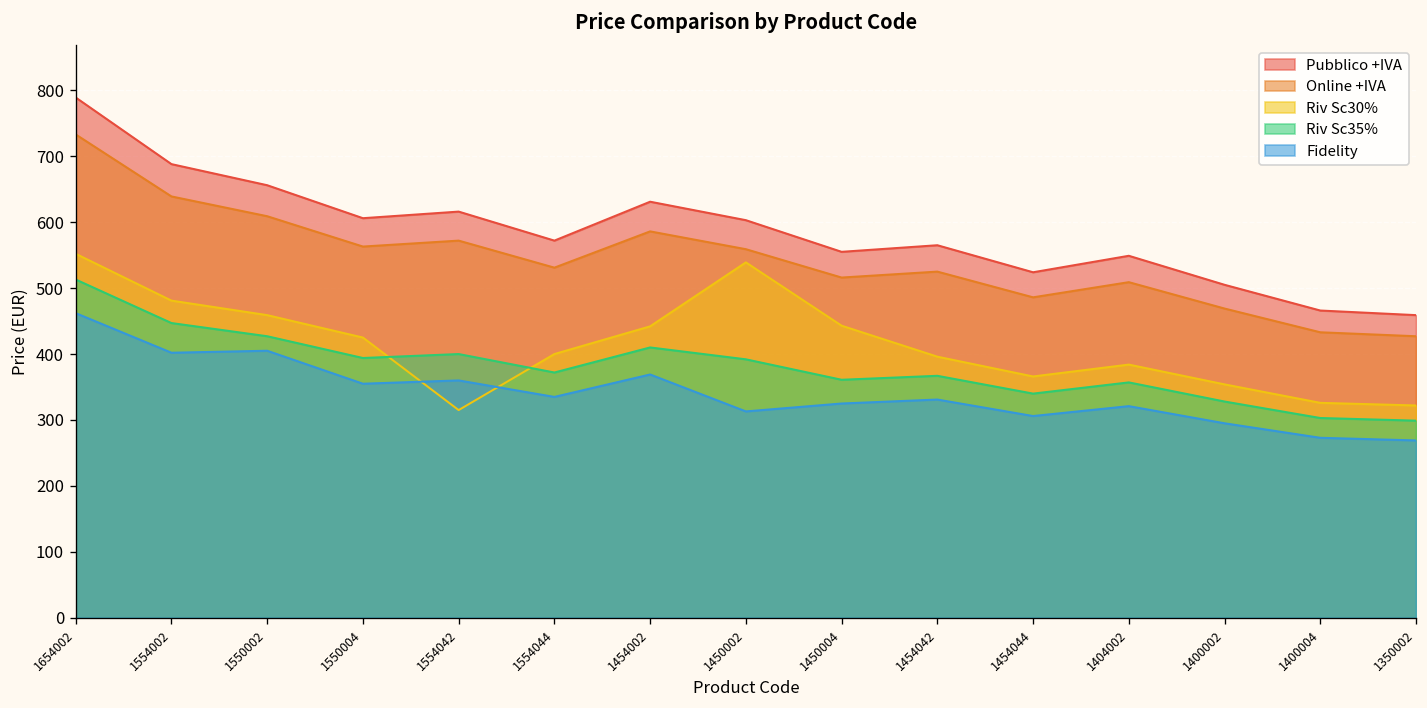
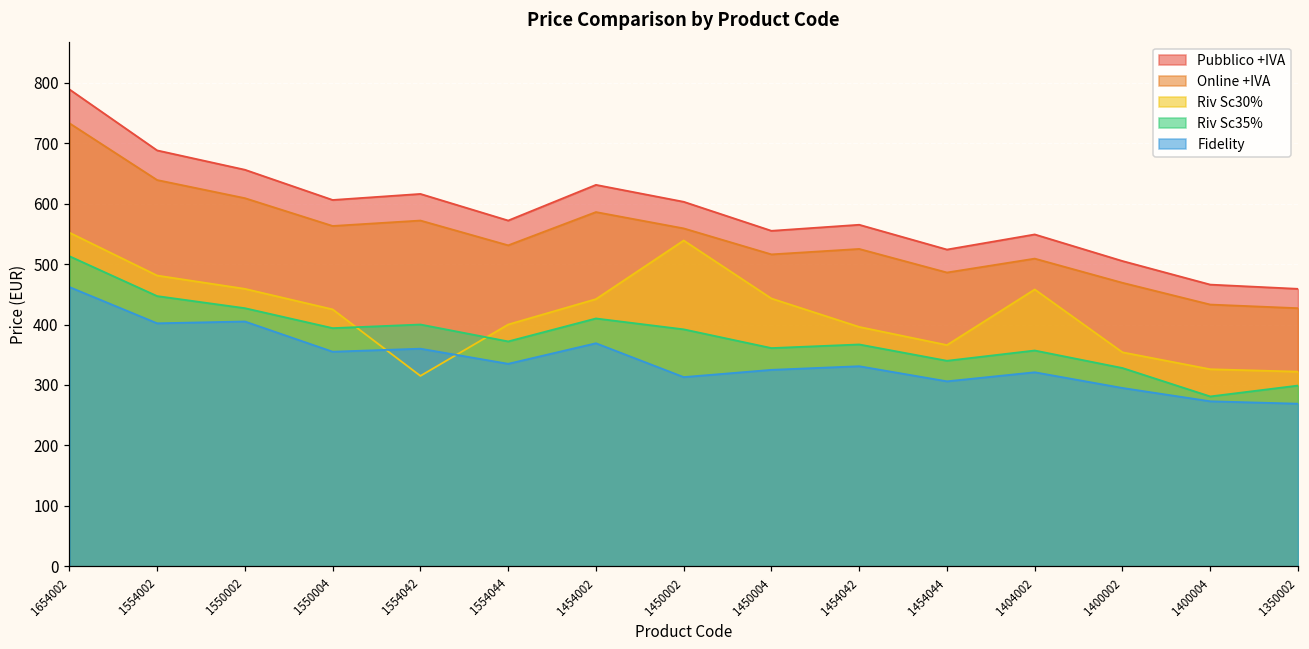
  {
    "Riv Sc30%": {
      "1654002": 550,
      "1554002": 480,
      "1550002": 460,
      "1550004": 430,
      "1554042": 320,
      "1554044": 400,
      "1454002": 440,
      "1450002": 540,
      "1450004": 440,
      "1454042": 400,
      "1454044": 370,
-     "1404002": 380,
+     "1404002": 460,
      "1400002": 350,
      "1400004": 330,
      "1350002": 320
    },
    "Riv Sc35%": {
      "1654002": 510,
      "1554002": 450,
      "1550002": 430,
      "1550004": 390,
      "1554042": 400,
      "1554044": 370,
      "1454002": 410,
      "1450002": 390,
      "1450004": 360,
      "1454042": 370,
      "1454044": 340,
      "1404002": 360,
      "1400002": 330,
-     "1400004": 300,
+     "1400004": 280,
      "1350002": 300
    },
    "Fidelity": {
      "1654002": 460,
      "1554002": 400,
      "1550002": 410,
      "1550004": 360,
      "1554042": 360,
      "1554044": 340,
      "1454002": 370,
      "1450002": 310,
      "1450004": 330,
      "1454042": 330,
      "1454044": 310,
      "1404002": 320,
      "1400002": 300,
      "1400004": 270,
      "1350002": 270
    }
  }
